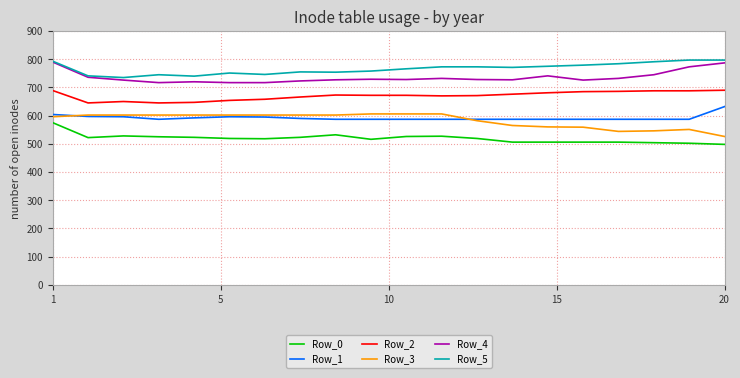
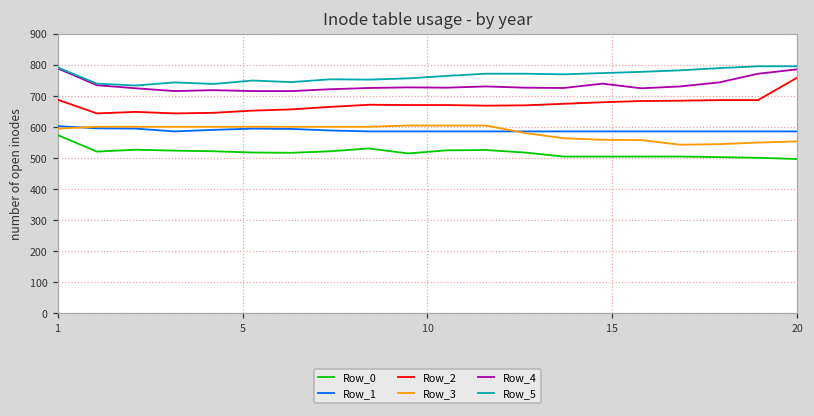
  {
    "Row_0": {
      "1": 580,
      "20": 500
    },
    "Row_1": {
-     "20": 630
+     "20": 590
    },
    "Row_2": {
      "1": 690,
-     "20": 690
+     "20": 760
    },
    "Row_3": {
-     "20": 530
+     "20": 560
    },
    "Row_4": {
      "20": 790
    },
    "Row_5": {
      "20": 800
    }
  }
